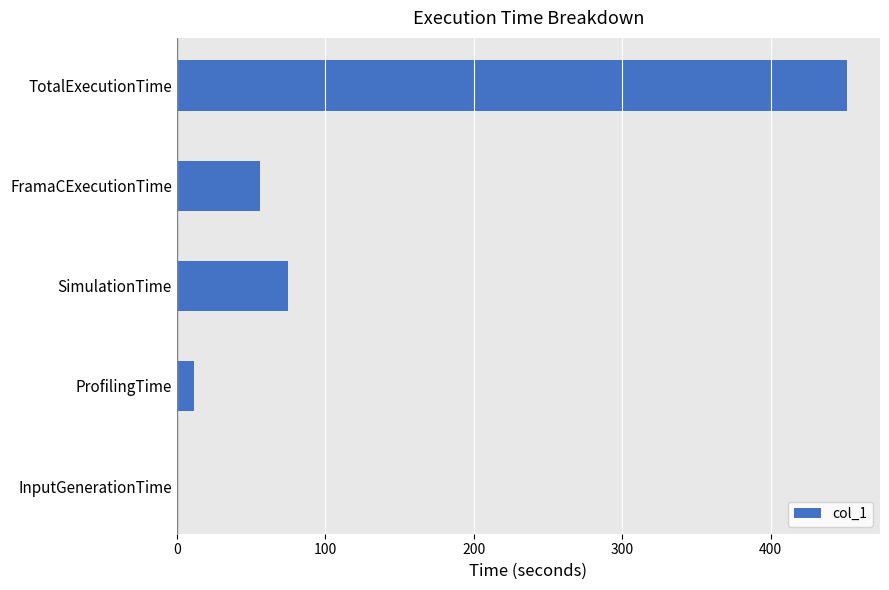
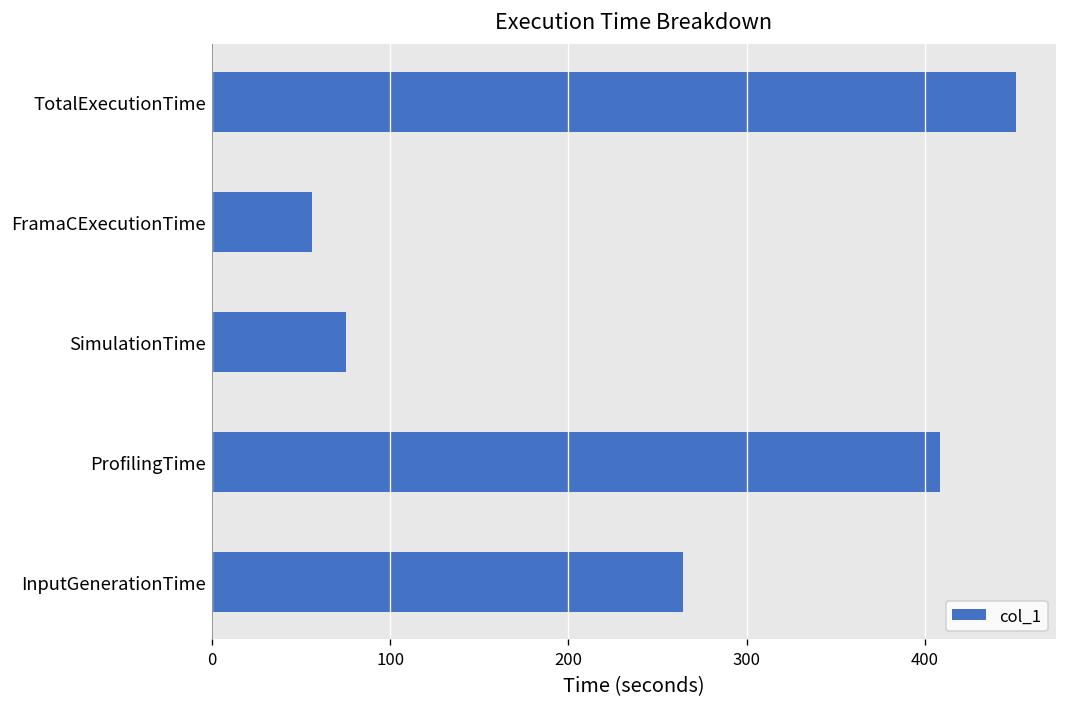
  {
    "TotalExecutionTime": 451,
    "FramaCExecutionTime": 56,
    "SimulationTime": 75,
-   "ProfilingTime": 11,
-   "InputGenerationTime": 0
+   "ProfilingTime": 409,
+   "InputGenerationTime": 265
  }
